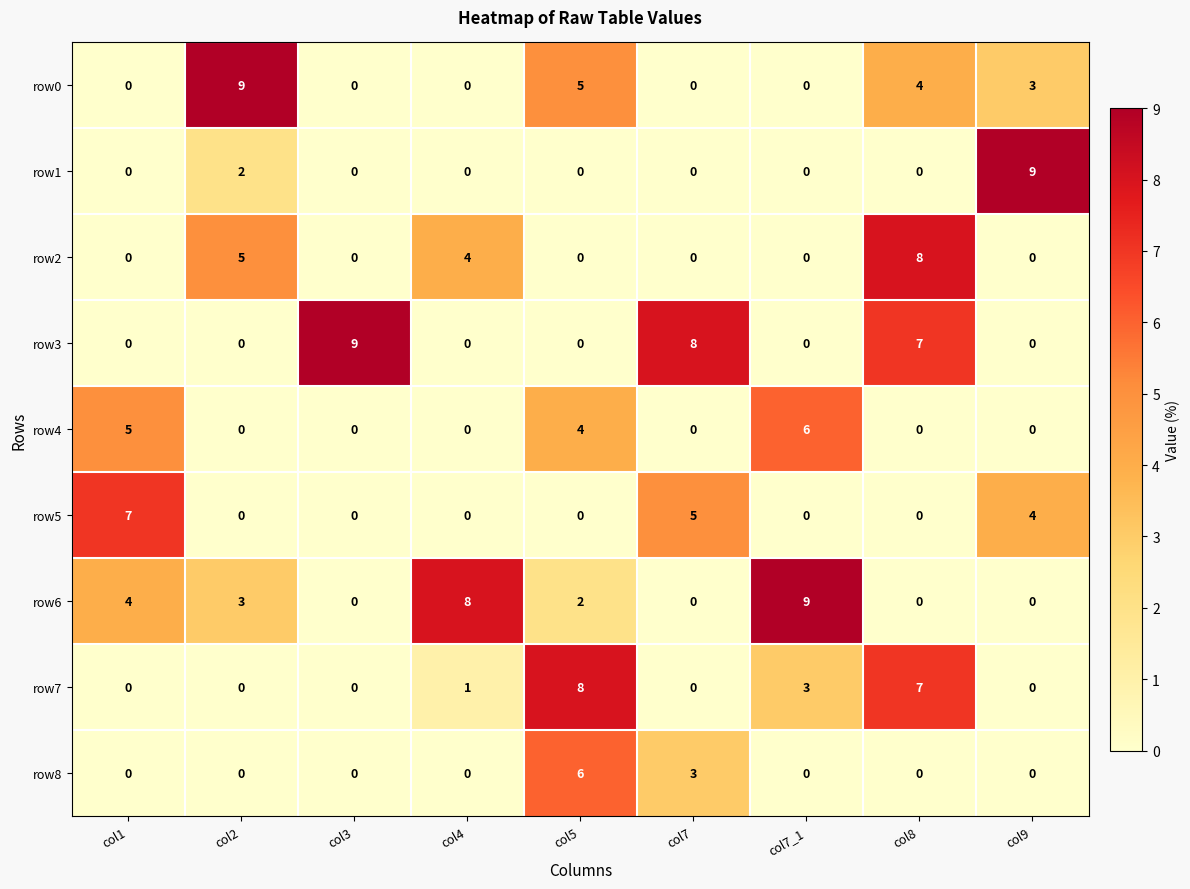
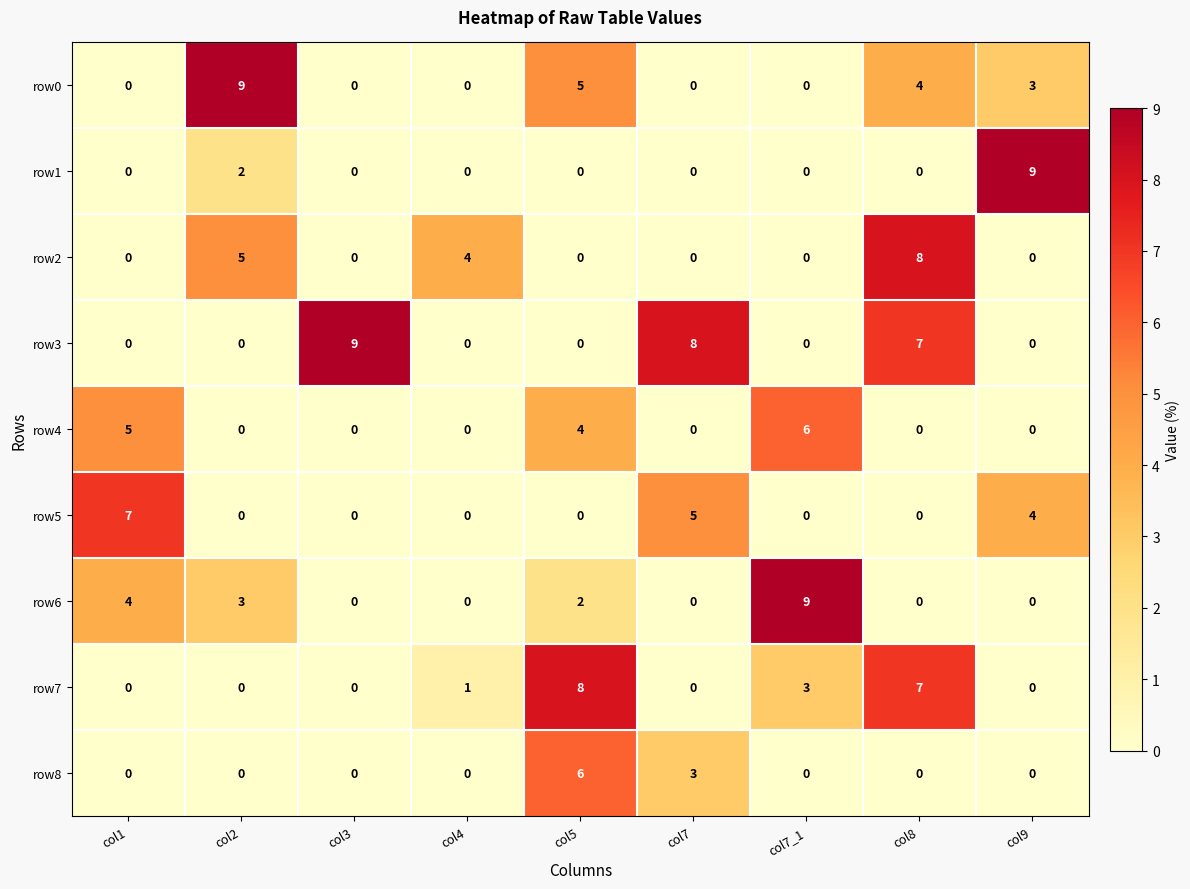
  {
    "row0": {
      "col1": 0,
      "col2": 9,
      "col3": 0,
      "col4": 0,
      "col5": 5,
      "col7": 0,
      "col7_1": 0,
      "col8": 4,
      "col9": 3
    },
    "row1": {
      "col1": 0,
      "col2": 2,
      "col3": 0,
      "col4": 0,
      "col5": 0,
      "col7": 0,
      "col7_1": 0,
      "col8": 0,
      "col9": 9
    },
    "row2": {
      "col1": 0,
      "col2": 5,
      "col3": 0,
      "col4": 4,
      "col5": 0,
      "col7": 0,
      "col7_1": 0,
      "col8": 8,
      "col9": 0
    },
    "row3": {
      "col1": 0,
      "col2": 0,
      "col3": 9,
      "col4": 0,
      "col5": 0,
      "col7": 8,
      "col7_1": 0,
      "col8": 7,
      "col9": 0
    },
    "row4": {
      "col1": 5,
      "col2": 0,
      "col3": 0,
      "col4": 0,
      "col5": 4,
      "col7": 0,
      "col7_1": 6,
      "col8": 0,
      "col9": 0
    },
    "row5": {
      "col1": 7,
      "col2": 0,
      "col3": 0,
      "col4": 0,
      "col5": 0,
      "col7": 5,
      "col7_1": 0,
      "col8": 0,
      "col9": 4
    },
    "row6": {
      "col1": 4,
      "col2": 3,
      "col3": 0,
-     "col4": 8,
+     "col4": 0,
      "col5": 2,
      "col7": 0,
      "col7_1": 9,
      "col8": 0,
      "col9": 0
    },
    "row7": {
      "col1": 0,
      "col2": 0,
      "col3": 0,
      "col4": 1,
      "col5": 8,
      "col7": 0,
      "col7_1": 3,
      "col8": 7,
      "col9": 0
    },
    "row8": {
      "col1": 0,
      "col2": 0,
      "col3": 0,
      "col4": 0,
      "col5": 6,
      "col7": 3,
      "col7_1": 0,
      "col8": 0,
      "col9": 0
    }
  }
